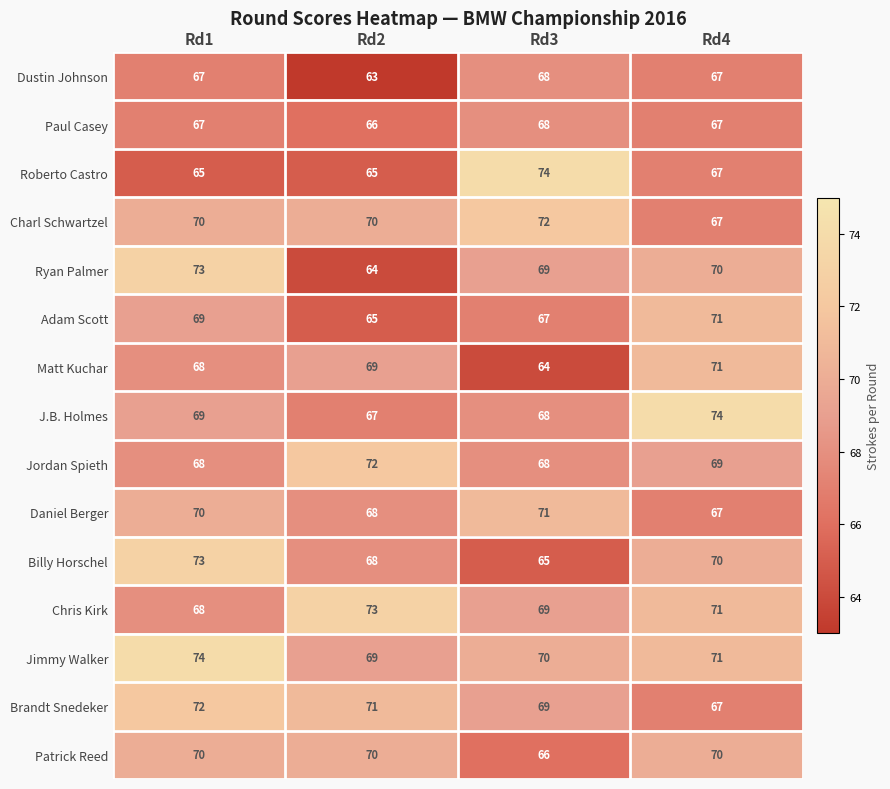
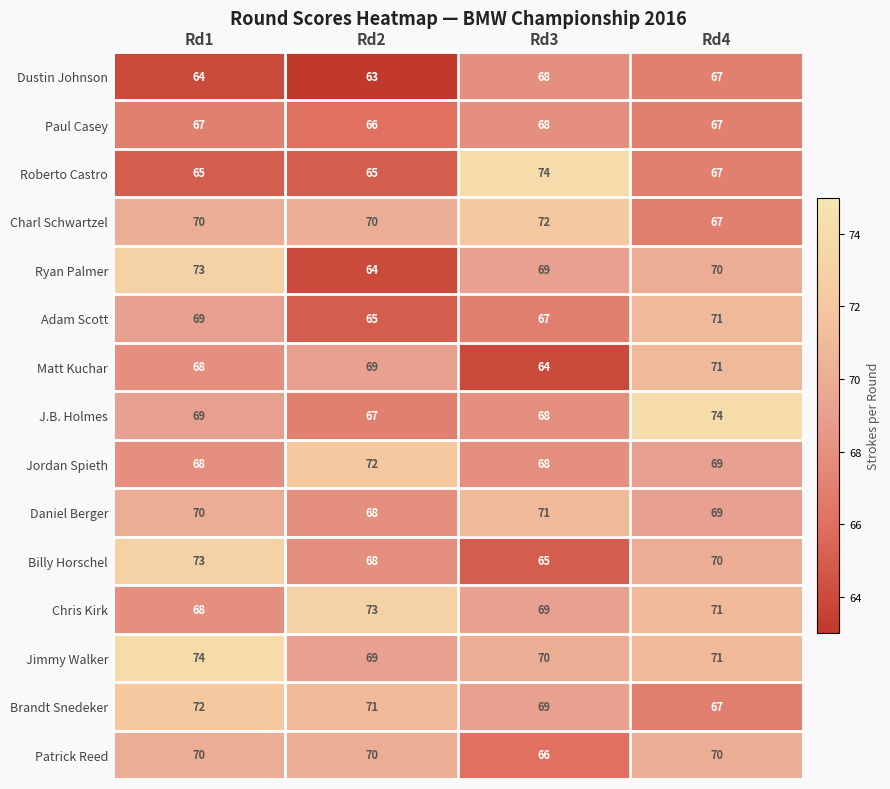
  {
    "Dustin Johnson": {
-     "Rd1": 67,
+     "Rd1": 64,
      "Rd2": 63,
      "Rd3": 68,
      "Rd4": 67
    },
    "Paul Casey": {
      "Rd1": 67,
      "Rd2": 66,
      "Rd3": 68,
      "Rd4": 67
    },
    "Roberto Castro": {
      "Rd1": 65,
      "Rd2": 65,
      "Rd3": 74,
      "Rd4": 67
    },
    "Charl Schwartzel": {
      "Rd1": 70,
      "Rd2": 70,
      "Rd3": 72,
      "Rd4": 67
    },
    "Ryan Palmer": {
      "Rd1": 73,
      "Rd2": 64,
      "Rd3": 69,
      "Rd4": 70
    },
    "Adam Scott": {
      "Rd1": 69,
      "Rd2": 65,
      "Rd3": 67,
      "Rd4": 71
    },
    "Matt Kuchar": {
      "Rd1": 68,
      "Rd2": 69,
      "Rd3": 64,
      "Rd4": 71
    },
    "J.B. Holmes": {
      "Rd1": 69,
      "Rd2": 67,
      "Rd3": 68,
      "Rd4": 74
    },
    "Jordan Spieth": {
      "Rd1": 68,
      "Rd2": 72,
      "Rd3": 68,
      "Rd4": 69
    },
    "Daniel Berger": {
      "Rd1": 70,
      "Rd2": 68,
      "Rd3": 71,
-     "Rd4": 67
+     "Rd4": 69
    },
    "Billy Horschel": {
      "Rd1": 73,
      "Rd2": 68,
      "Rd3": 65,
      "Rd4": 70
    },
    "Chris Kirk": {
      "Rd1": 68,
      "Rd2": 73,
      "Rd3": 69,
      "Rd4": 71
    },
    "Jimmy Walker": {
      "Rd1": 74,
      "Rd2": 69,
      "Rd3": 70,
      "Rd4": 71
    },
    "Brandt Snedeker": {
      "Rd1": 72,
      "Rd2": 71,
      "Rd3": 69,
      "Rd4": 67
    },
    "Patrick Reed": {
      "Rd1": 70,
      "Rd2": 70,
      "Rd3": 66,
      "Rd4": 70
    }
  }
